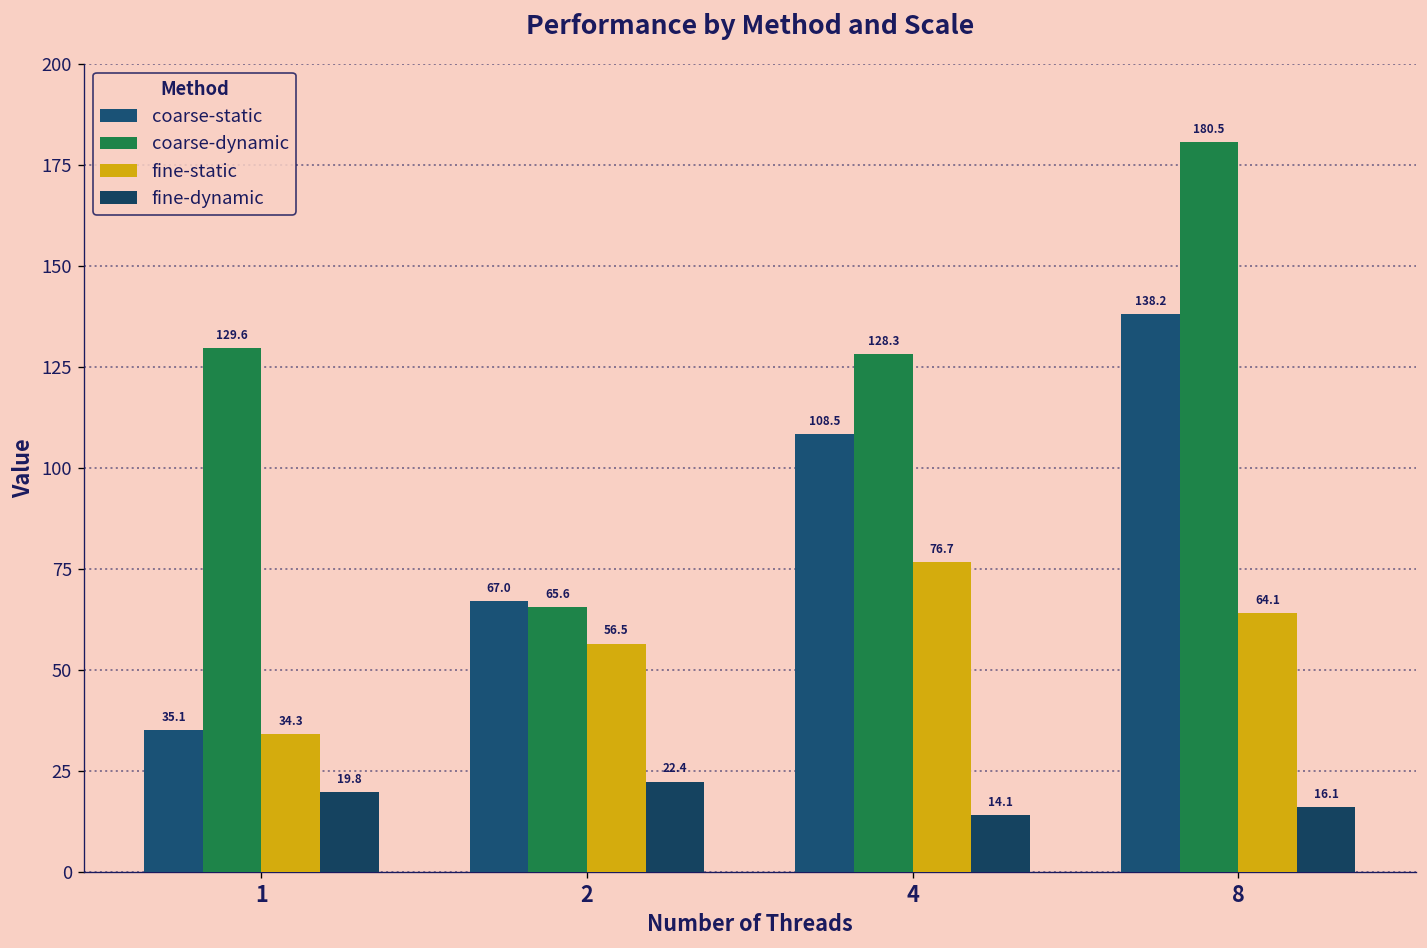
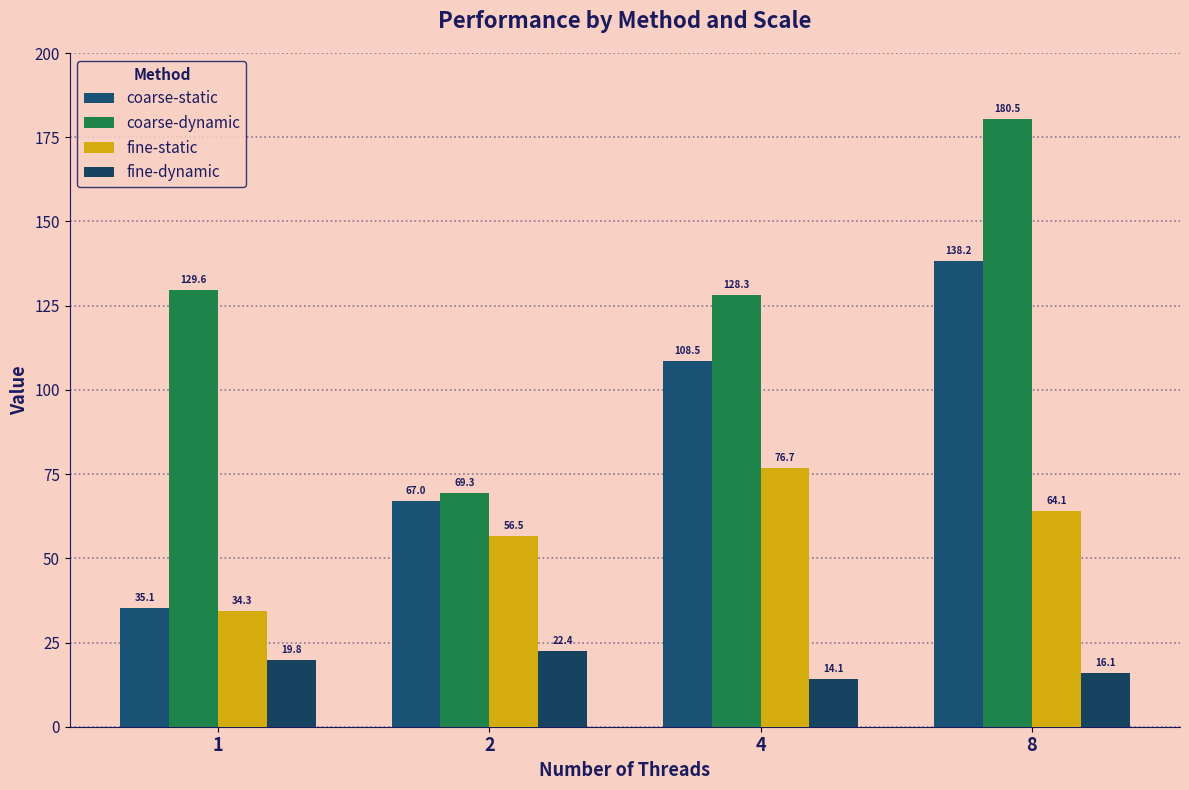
  {
    "coarse-dynamic": {
      "1": 129.6,
-     "2": 65.6,
+     "2": 69.3,
      "4": 128.3,
      "8": 180.5
    },
    "fine-static": {
      "1": 34.3,
      "2": 56.5,
      "4": 76.7,
      "8": 64.1
    }
  }
